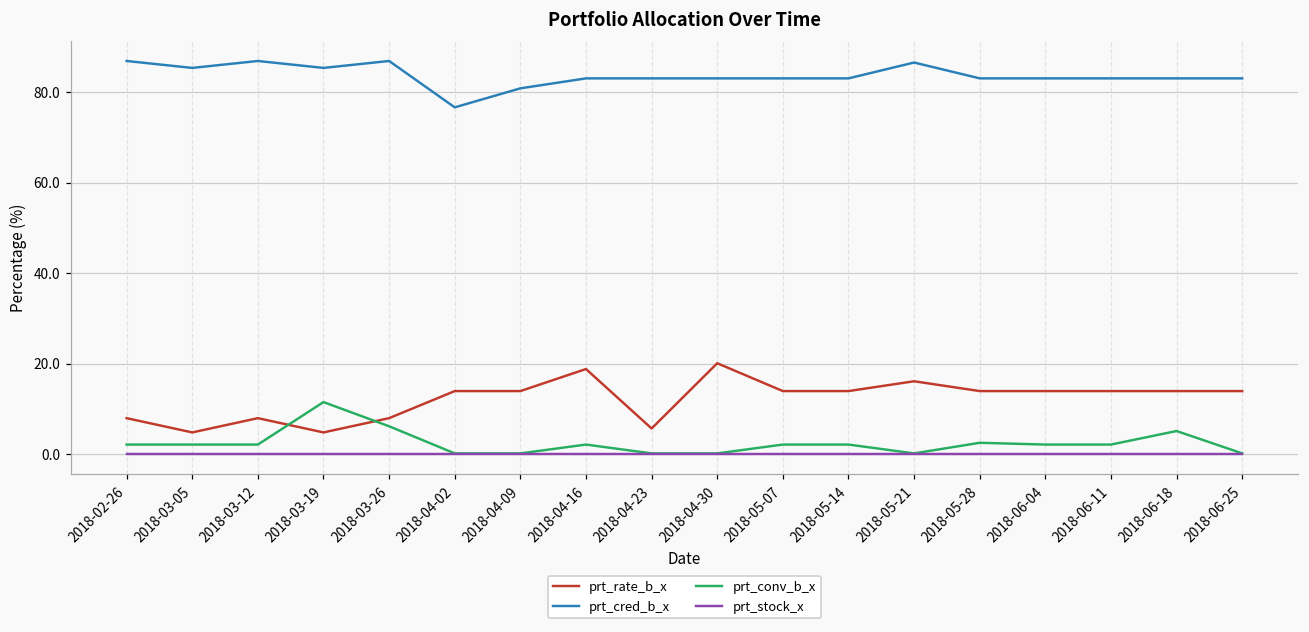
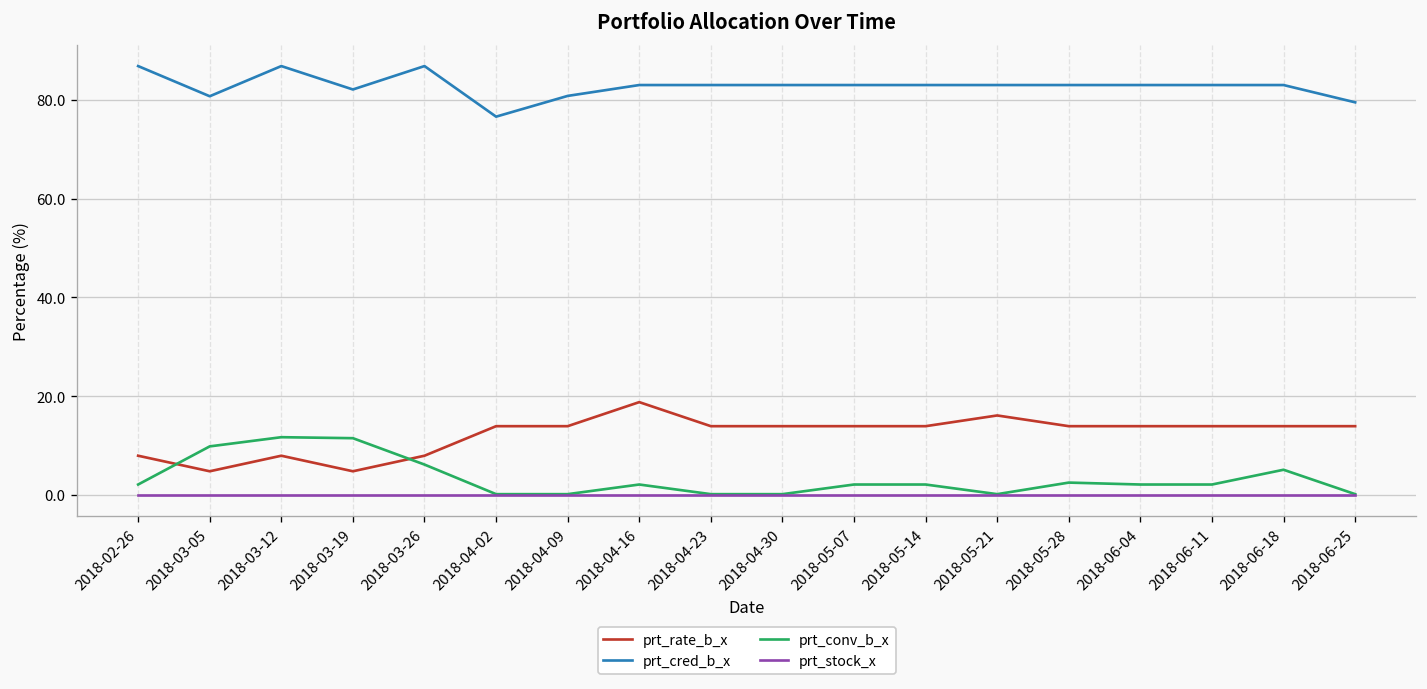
  {
    "prt_rate_b_x": {
      "2018-02-26": 8,
      "2018-03-05": 5,
      "2018-03-12": 8,
      "2018-03-19": 5,
      "2018-03-26": 8,
      "2018-04-02": 14,
      "2018-04-09": 14,
      "2018-04-16": 19,
-     "2018-04-23": 6,
-     "2018-04-30": 20,
+     "2018-04-23": 14,
+     "2018-04-30": 14,
      "2018-05-07": 14,
      "2018-05-14": 14,
      "2018-05-21": 16,
      "2018-05-28": 14,
      "2018-06-04": 14,
      "2018-06-11": 14,
      "2018-06-18": 14,
      "2018-06-25": 14
    },
    "prt_cred_b_x": {
      "2018-02-26": 87,
-     "2018-03-05": 85,
+     "2018-03-05": 81,
      "2018-03-12": 87,
-     "2018-03-19": 85,
+     "2018-03-19": 82,
      "2018-03-26": 87,
      "2018-04-02": 77,
      "2018-04-09": 81,
      "2018-04-16": 83,
      "2018-04-23": 83,
      "2018-04-30": 83,
      "2018-05-07": 83,
      "2018-05-14": 83,
-     "2018-05-21": 87,
+     "2018-05-21": 83,
      "2018-05-28": 83,
      "2018-06-04": 83,
      "2018-06-11": 83,
      "2018-06-18": 83,
-     "2018-06-25": 83
+     "2018-06-25": 80
    },
    "prt_conv_b_x": {
      "2018-02-26": 2,
-     "2018-03-05": 2,
-     "2018-03-12": 2,
+     "2018-03-05": 10,
+     "2018-03-12": 12,
      "2018-03-19": 12,
      "2018-03-26": 6,
      "2018-04-16": 2,
      "2018-05-07": 2,
      "2018-05-14": 2,
      "2018-05-28": 3,
      "2018-06-04": 2,
      "2018-06-11": 2,
      "2018-06-18": 5
    },
    "prt_stock_x": {
      "2018-02-26": 0,
      "2018-03-05": 0,
      "2018-03-12": 0,
      "2018-03-19": 0,
      "2018-03-26": 0,
      "2018-04-16": 0,
      "2018-05-07": 0,
      "2018-05-14": 0,
      "2018-05-28": 0,
      "2018-06-04": 0,
      "2018-06-11": 0,
      "2018-06-18": 0
    }
  }
